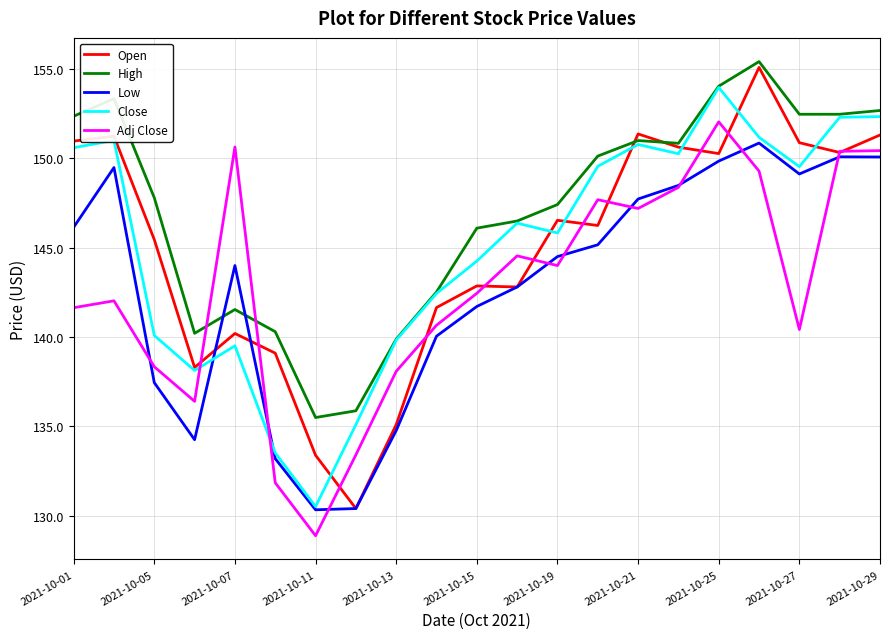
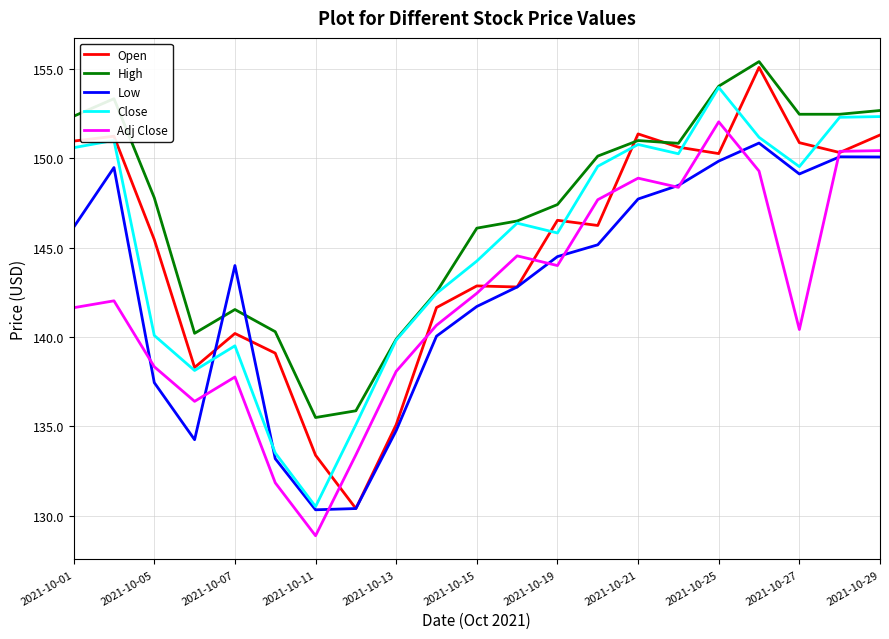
  {
    "Open": {
      "2021-10-01": 151.0,
      "2021-10-05": 145.5,
      "2021-10-07": 140.2,
      "2021-10-11": 133.4,
      "2021-10-13": 135.1,
      "2021-10-15": 142.9,
      "2021-10-19": 146.5,
      "2021-10-21": 151.4,
      "2021-10-25": 150.3,
      "2021-10-27": 150.9,
      "2021-10-29": 151.3
    },
    "High": {
      "2021-10-01": 152.4,
      "2021-10-05": 147.8,
      "2021-10-07": 141.5,
      "2021-10-11": 135.5,
      "2021-10-15": 146.1,
      "2021-10-19": 147.4,
      "2021-10-21": 151.0,
      "2021-10-27": 152.5,
      "2021-10-29": 152.7
    },
    "Low": {
      "2021-10-01": 146.1,
      "2021-10-05": 137.5,
      "2021-10-07": 144.0,
      "2021-10-11": 130.3,
      "2021-10-13": 134.8,
      "2021-10-15": 141.7,
      "2021-10-19": 144.5,
      "2021-10-21": 147.7,
      "2021-10-25": 149.8,
      "2021-10-27": 149.1,
      "2021-10-29": 150.1
    },
    "Close": {
      "2021-10-01": 150.6,
      "2021-10-05": 140.1,
      "2021-10-07": 139.5,
      "2021-10-11": 130.5,
      "2021-10-15": 144.3,
      "2021-10-19": 145.8,
      "2021-10-21": 150.8,
      "2021-10-27": 149.5,
      "2021-10-29": 152.3
    },
    "Adj Close": {
      "2021-10-01": 141.6,
      "2021-10-05": 138.3,
-     "2021-10-07": 150.6,
+     "2021-10-07": 137.8,
      "2021-10-11": 128.9,
      "2021-10-13": 138.1,
      "2021-10-15": 142.4,
      "2021-10-19": 144.0,
-     "2021-10-21": 147.2,
+     "2021-10-21": 148.9,
      "2021-10-25": 152.0,
      "2021-10-27": 140.4,
      "2021-10-29": 150.4
    }
  }
